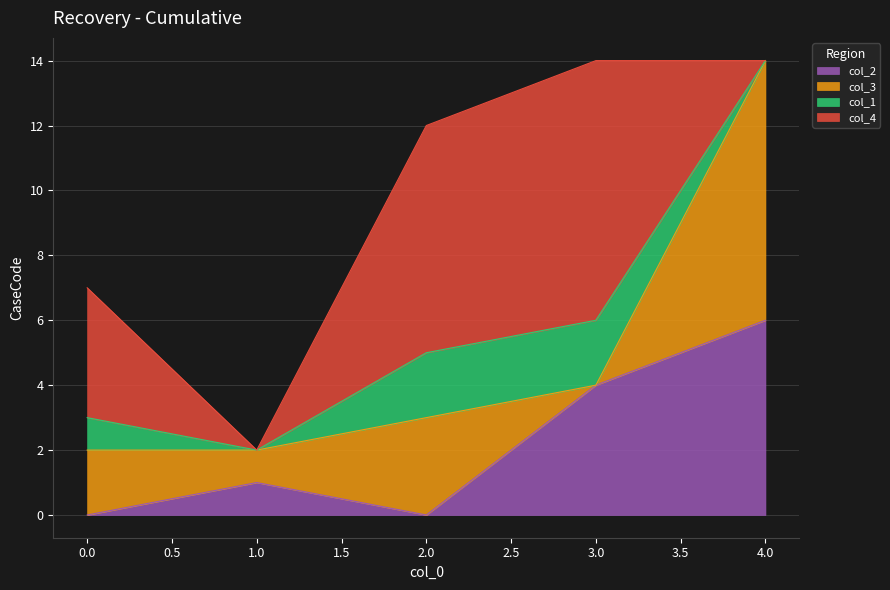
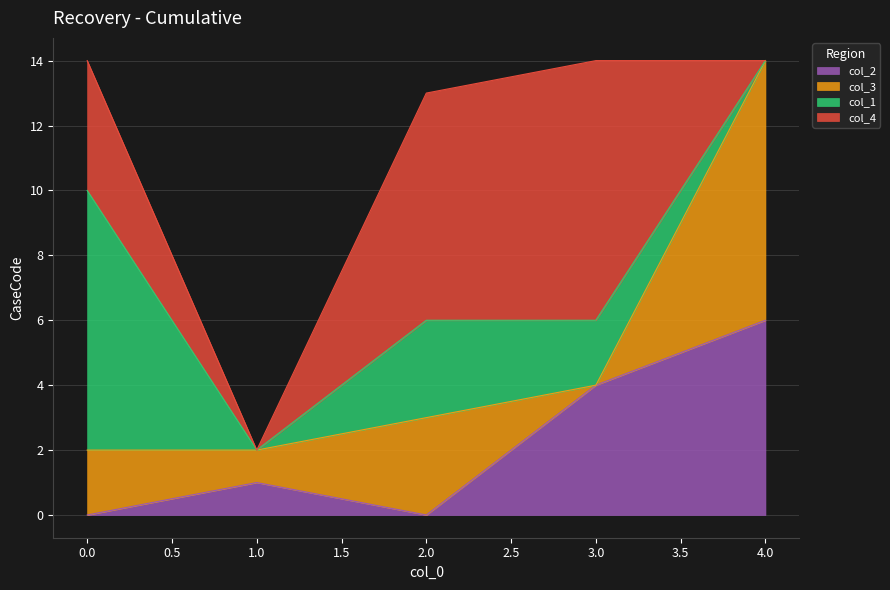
  {
    "col_2": {
      "0.0": 0,
      "1.0": 1,
      "2.0": 0,
      "4.0": 6
    },
    "col_3": {
      "0.0": 2,
      "2.0": 3
    },
    "col_1": {
-     "0.0": 1,
-     "2.0": 2,
+     "0.0": 8,
+     "2.0": 3,
      "3.0": 2
    },
    "col_4": {
      "0.0": 4,
      "2.0": 7,
      "3.0": 8
    }
  }
